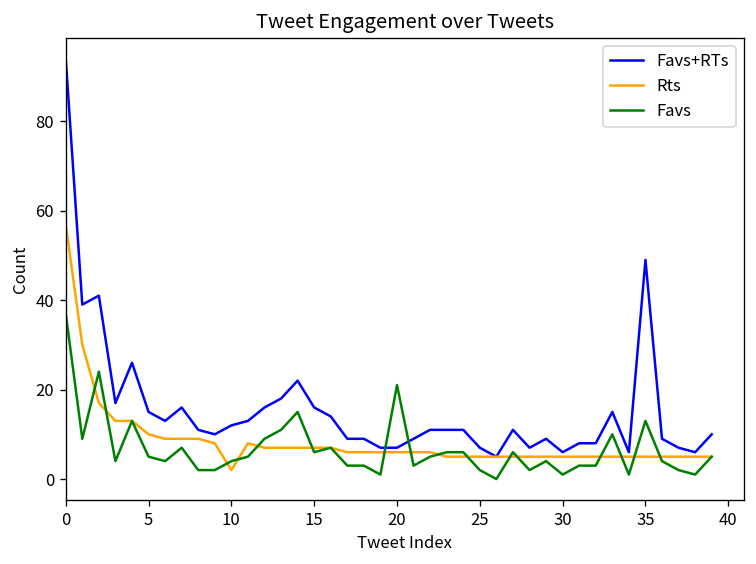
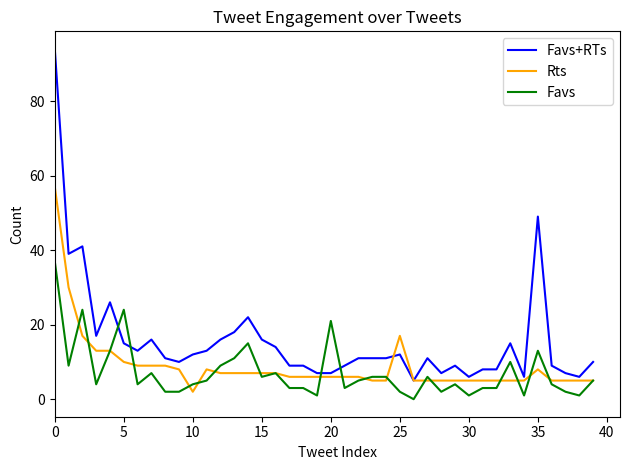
  {
    "Favs+RTs": {
      "0": 94,
      "5": 15,
      "10": 12,
      "15": 16,
      "20": 7,
-     "25": 7,
+     "25": 12,
      "30": 6,
      "35": 49
    },
    "Rts": {
      "0": 57,
      "5": 10,
      "10": 2,
      "15": 7,
      "20": 6,
-     "25": 5,
+     "25": 17,
      "30": 5,
-     "35": 5
+     "35": 8
    },
    "Favs": {
      "0": 37,
-     "5": 5,
+     "5": 24,
      "10": 4,
      "15": 6,
      "20": 21,
      "25": 2,
      "30": 1,
      "35": 13
    }
  }
